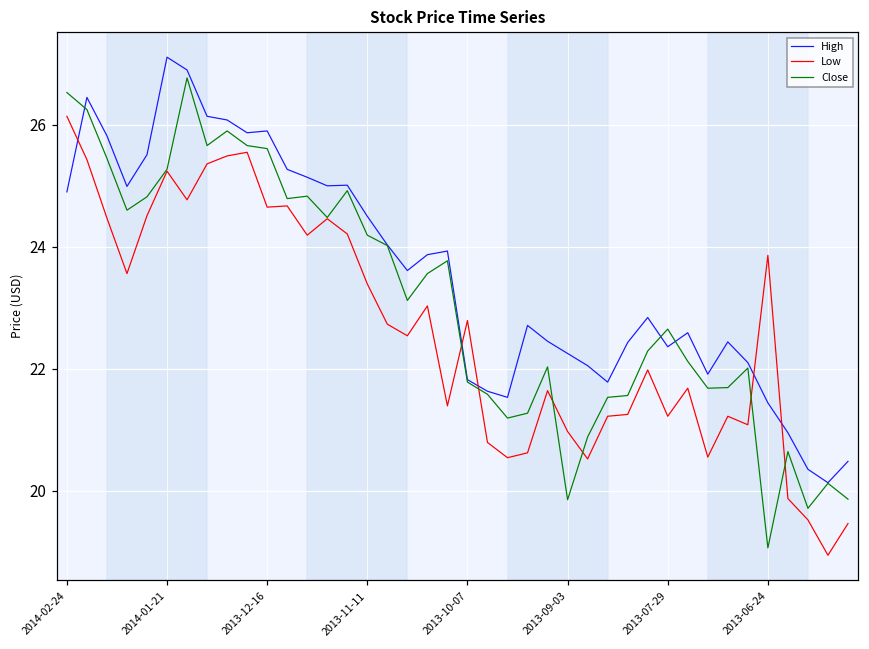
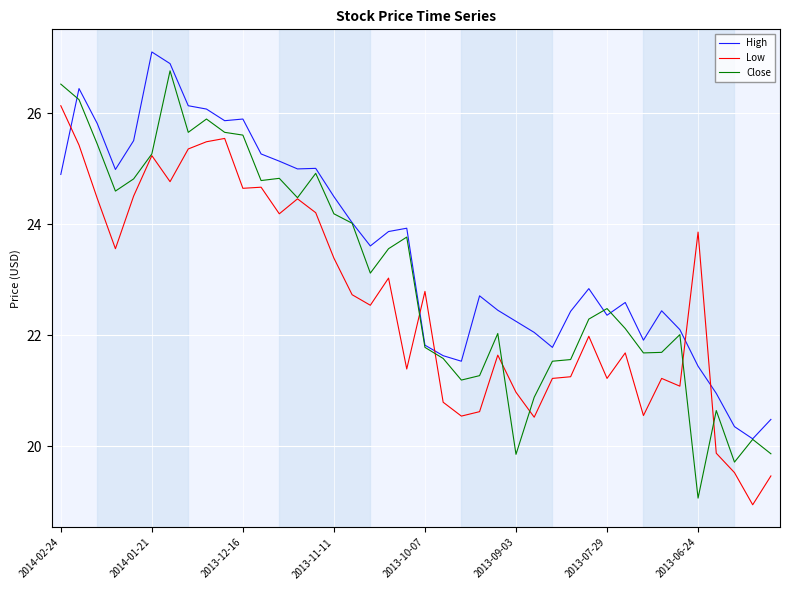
  {
    "High": {
      "2014-02-24": 24.9,
      "2014-01-21": 27.1,
      "2013-12-16": 25.9,
      "2013-11-11": 24.5,
      "2013-09-03": 22.3,
      "2013-07-29": 22.4,
      "2013-06-24": 21.4
    },
    "Low": {
      "2014-02-24": 26.1,
      "2013-12-16": 24.7,
      "2013-11-11": 23.4,
      "2013-10-07": 22.8,
      "2013-09-03": 21.0,
      "2013-07-29": 21.2,
      "2013-06-24": 23.9
    },
    "Close": {
      "2014-02-24": 26.5,
      "2013-12-16": 25.6,
      "2013-11-11": 24.2,
      "2013-09-03": 19.9,
-     "2013-07-29": 22.7,
+     "2013-07-29": 22.5,
      "2013-06-24": 19.1
    }
  }
